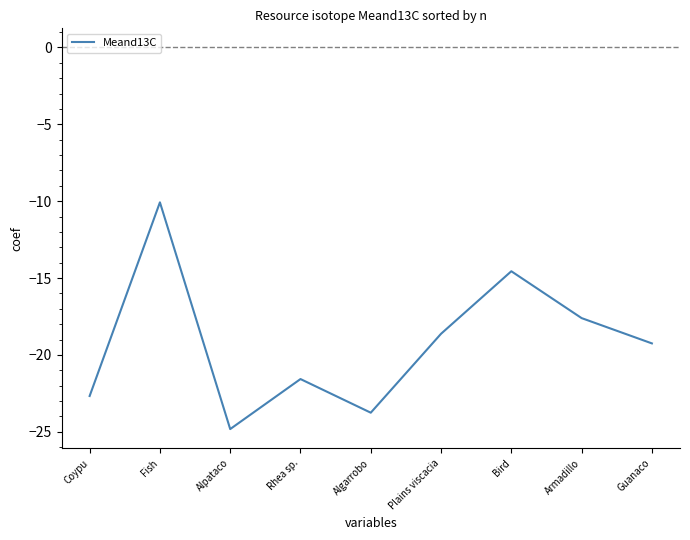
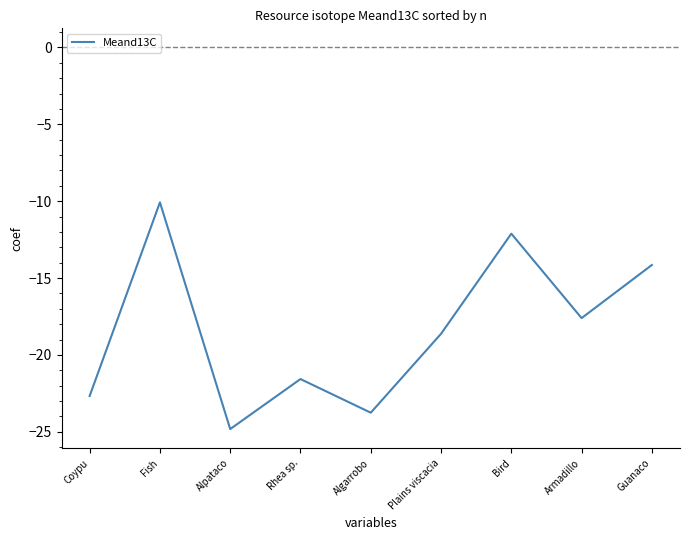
  {
    "Coypu": -22.7,
    "Fish": -10.1,
    "Alpataco": -24.8,
    "Rhea sp.": -21.6,
    "Algarrobo": -23.8,
    "Plains viscacia": -18.6,
-   "Bird": -14.6,
+   "Bird": -12.1,
    "Armadillo": -17.6,
-   "Guanaco": -19.2
+   "Guanaco": -14.1
  }
